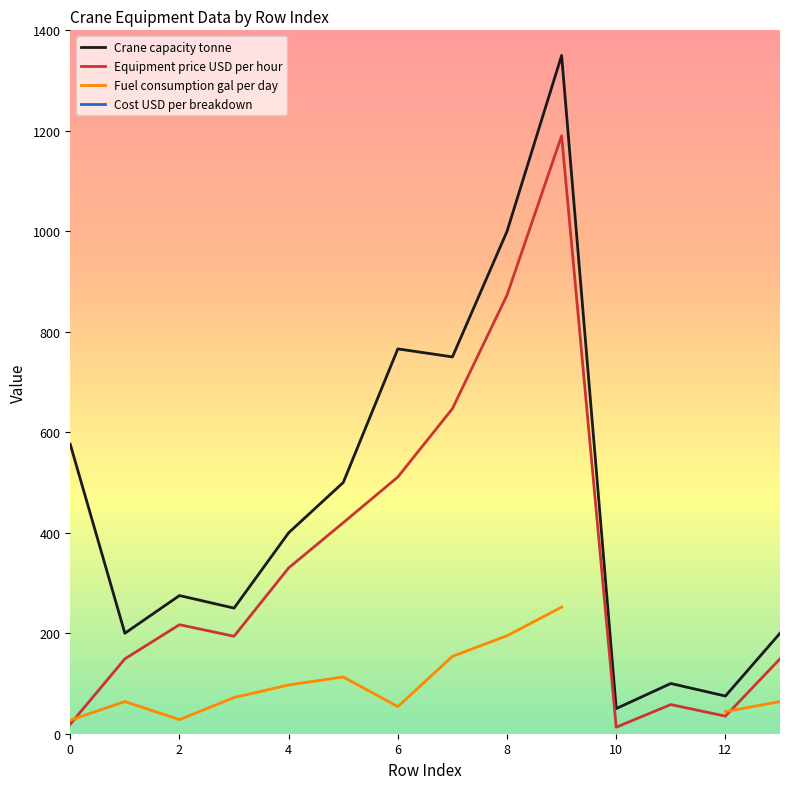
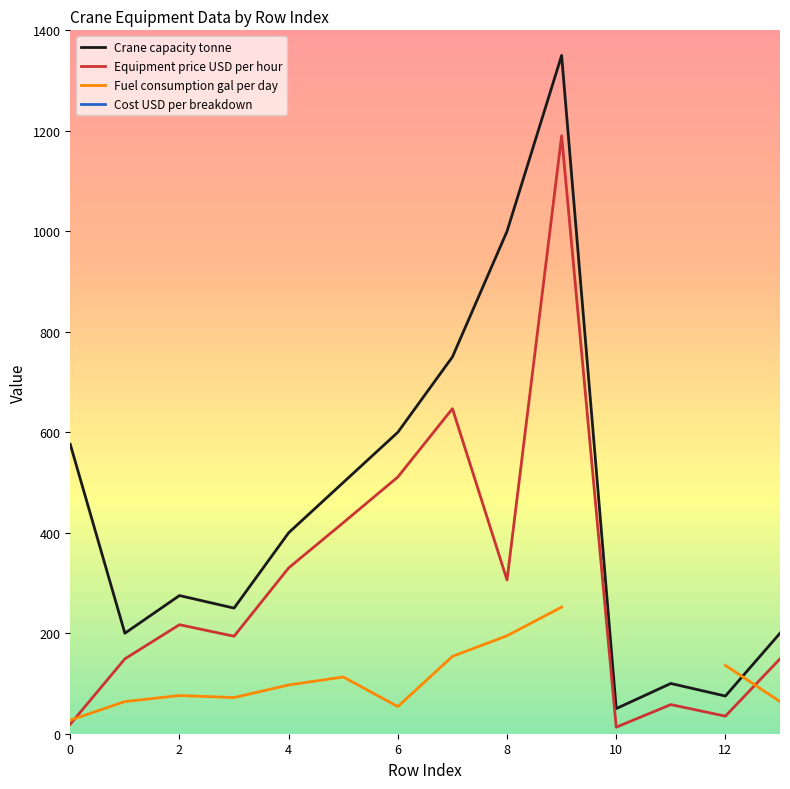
  {
    "Crane capacity tonne": {
      "0": 580,
      "2": 280,
      "4": 400,
-     "6": 770,
+     "6": 600,
      "8": 1000,
      "10": 50,
      "12": 80
    },
    "Equipment price USD per hour": {
      "0": 20,
      "2": 220,
      "4": 330,
      "6": 510,
-     "8": 870,
+     "8": 310,
      "10": 10,
      "12": 40
    },
    "Fuel consumption gal per day": {
      "0": 30,
-     "2": 30,
+     "2": 80,
      "4": 100,
      "6": 50,
      "8": 200,
-     "12": 40
+     "12": 140
    }
  }
